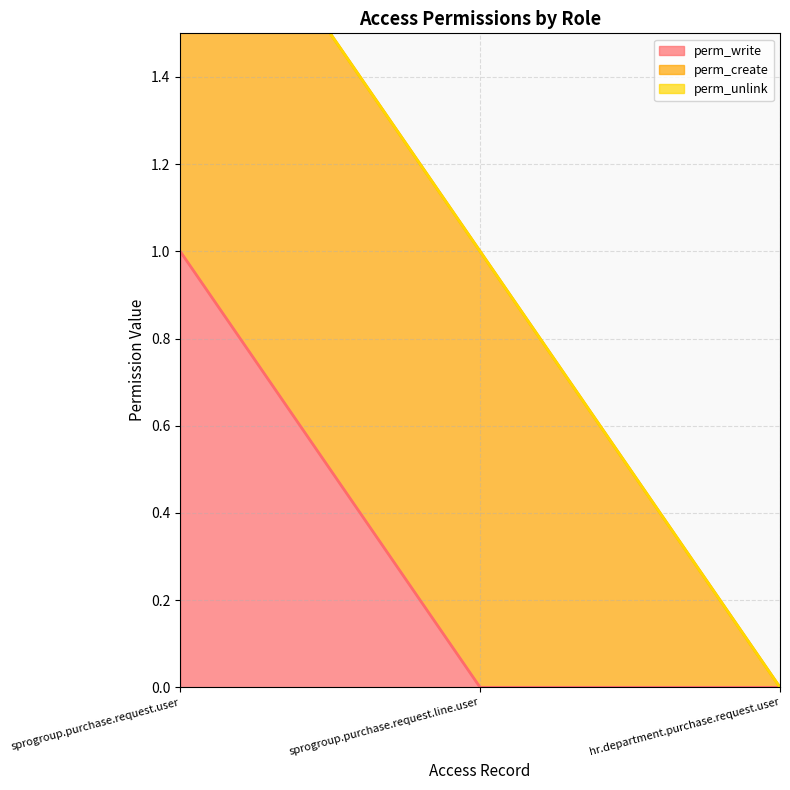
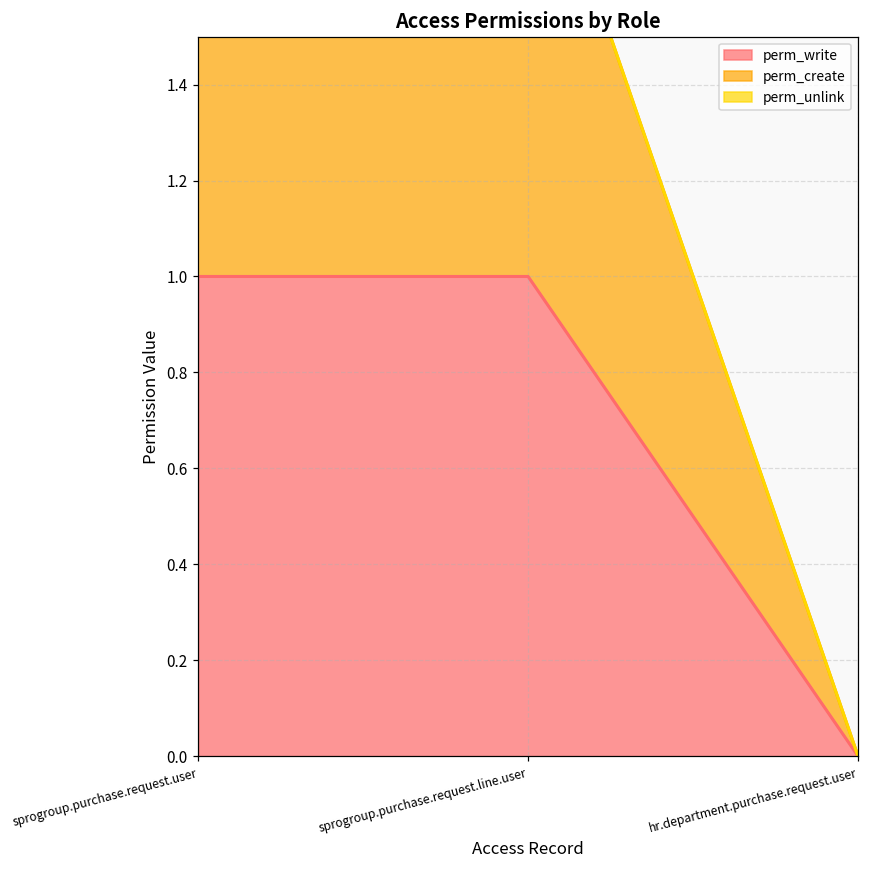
  {
    "perm_write": {
      "sprogroup.purchase.request.user": 1,
-     "sprogroup.purchase.request.line.user": 0
+     "sprogroup.purchase.request.line.user": 1
    }
  }
